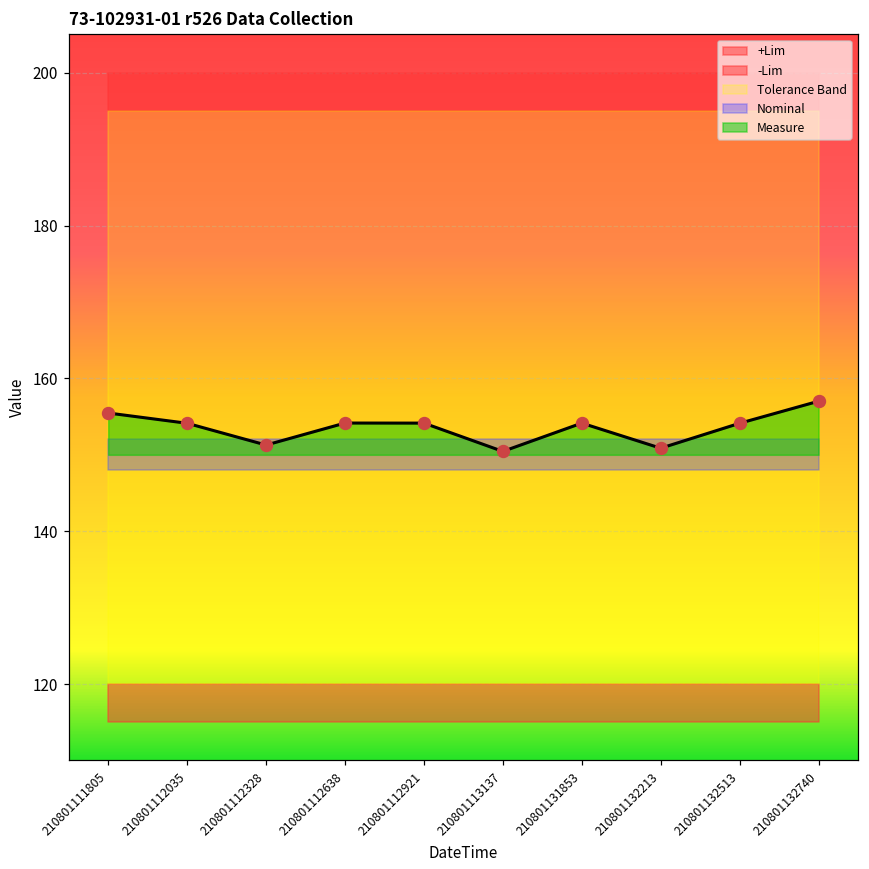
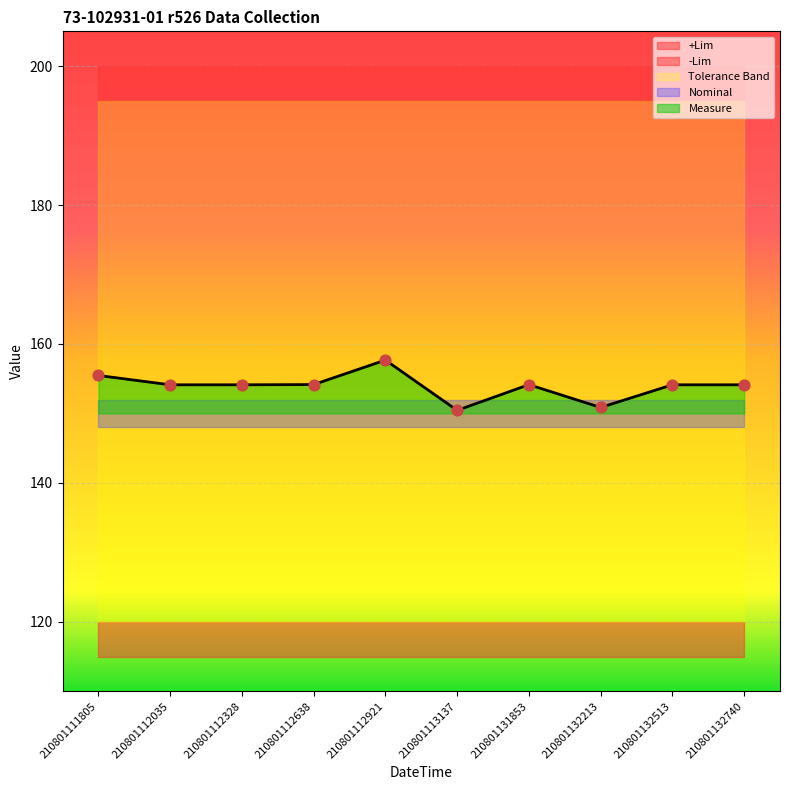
  {
    "Measure": {
      "210801111805": 155,
      "210801112035": 154,
-     "210801112328": 151,
+     "210801112328": 154,
      "210801112638": 154,
-     "210801112921": 154,
+     "210801112921": 158,
      "210801113137": 150,
      "210801131853": 154,
      "210801132213": 151,
      "210801132513": 154,
-     "210801132740": 157
+     "210801132740": 154
    },
    "Nominal": {
      "210801111805": 152,
      "210801112035": 152,
      "210801112328": 152,
      "210801112638": 152,
      "210801112921": 152,
      "210801113137": 152,
      "210801131853": 152,
      "210801132213": 152,
      "210801132513": 152,
      "210801132740": 152
    }
  }
